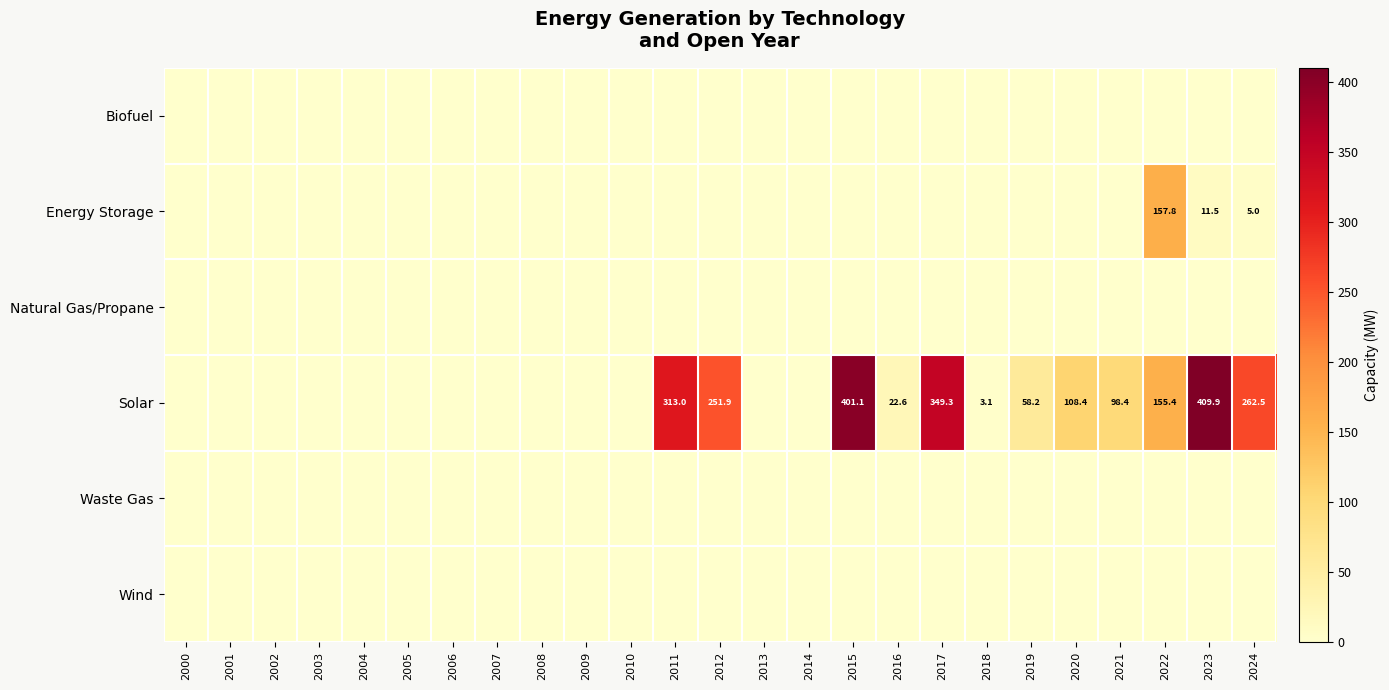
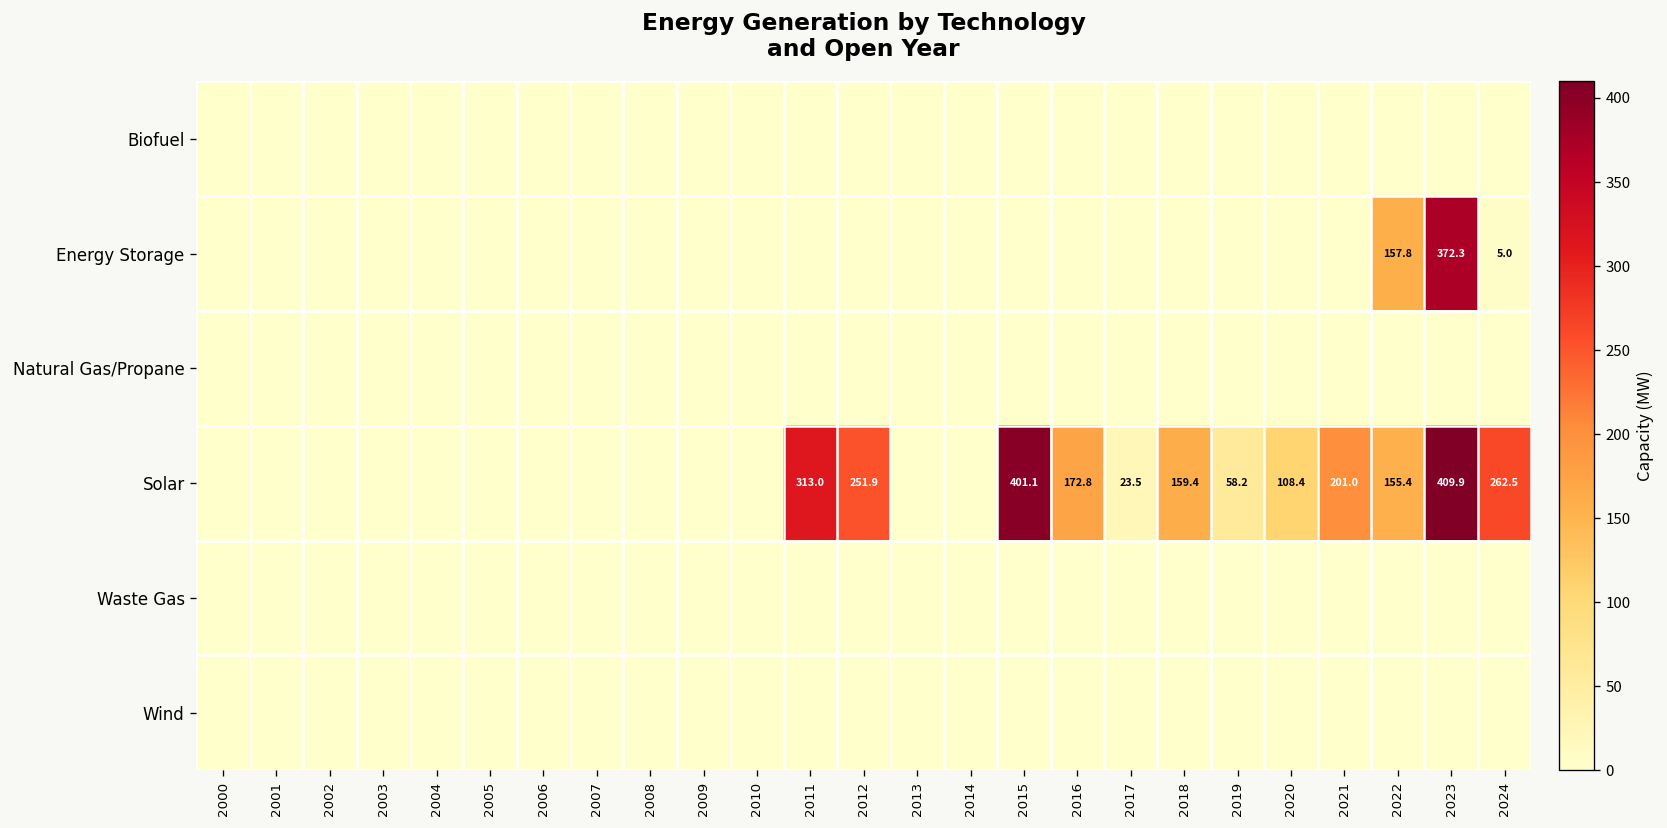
  {
    "Energy Storage": {
      "2022": 157.8,
-     "2023": 11.5,
+     "2023": 372.3,
      "2024": 5.0
    },
    "Solar": {
      "2011": 313.0,
      "2012": 251.9,
      "2015": 401.1,
-     "2016": 22.6,
-     "2017": 349.3,
-     "2018": 3.1,
+     "2016": 172.8,
+     "2017": 23.5,
+     "2018": 159.4,
      "2019": 58.2,
      "2020": 108.4,
-     "2021": 98.4,
+     "2021": 201.0,
      "2022": 155.4,
      "2023": 409.9,
      "2024": 262.5
    }
  }
